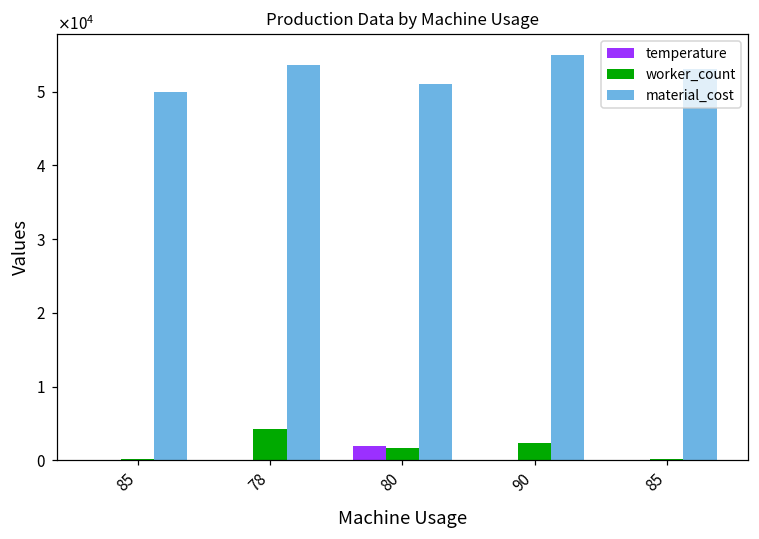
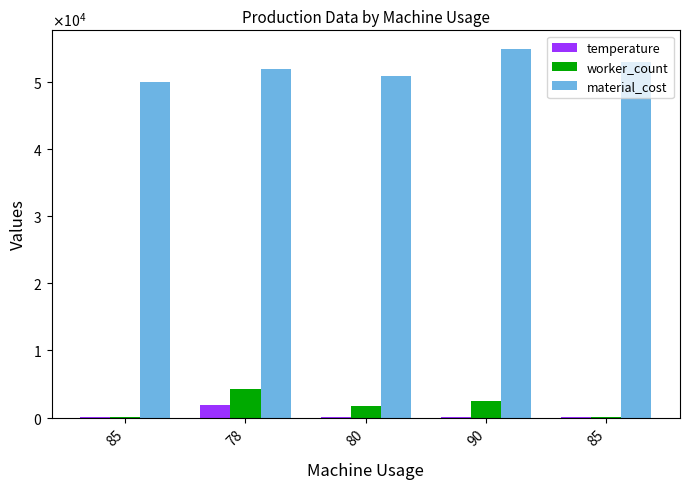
  {
    "temperature": {
-     "78": 0,
-     "80": 2000
+     "78": 2000,
+     "80": 0
    },
    "worker_count": {
      "78": 4000,
      "80": 2000,
      "90": 2000
    },
    "material_cost": {
-     "78": 54000,
+     "78": 52000,
      "80": 51000,
      "90": 55000
    }
  }
